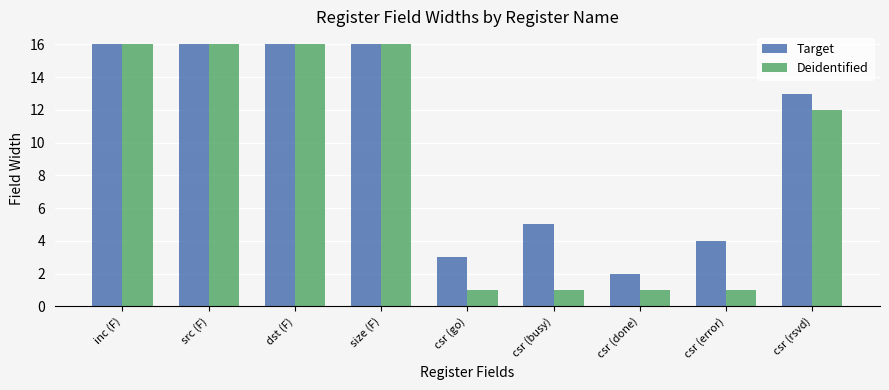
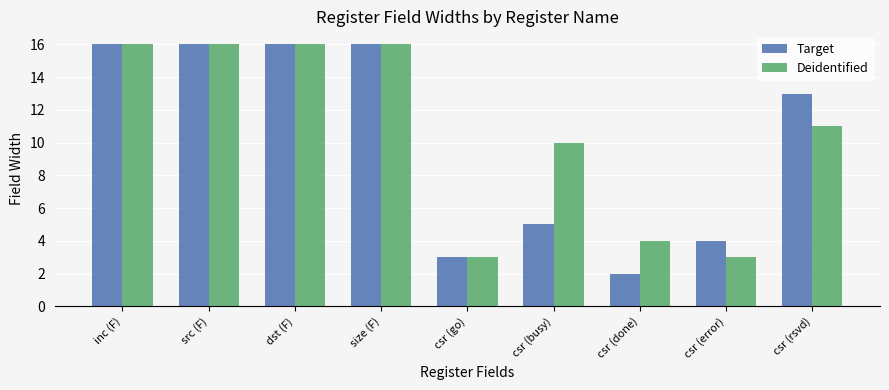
  {
    "Target": {
      "inc (F)": 16,
      "src (F)": 16,
      "dst (F)": 16,
      "size (F)": 16,
      "csr (go)": 3,
      "csr (busy)": 5,
      "csr (done)": 2,
      "csr (error)": 4,
      "csr (rsvd)": 13
    },
    "Deidentified": {
      "inc (F)": 16,
      "src (F)": 16,
      "dst (F)": 16,
      "size (F)": 16,
-     "csr (go)": 1,
-     "csr (busy)": 1,
-     "csr (done)": 1,
-     "csr (error)": 1,
-     "csr (rsvd)": 12
+     "csr (go)": 3,
+     "csr (busy)": 10,
+     "csr (done)": 4,
+     "csr (error)": 3,
+     "csr (rsvd)": 11
    }
  }
